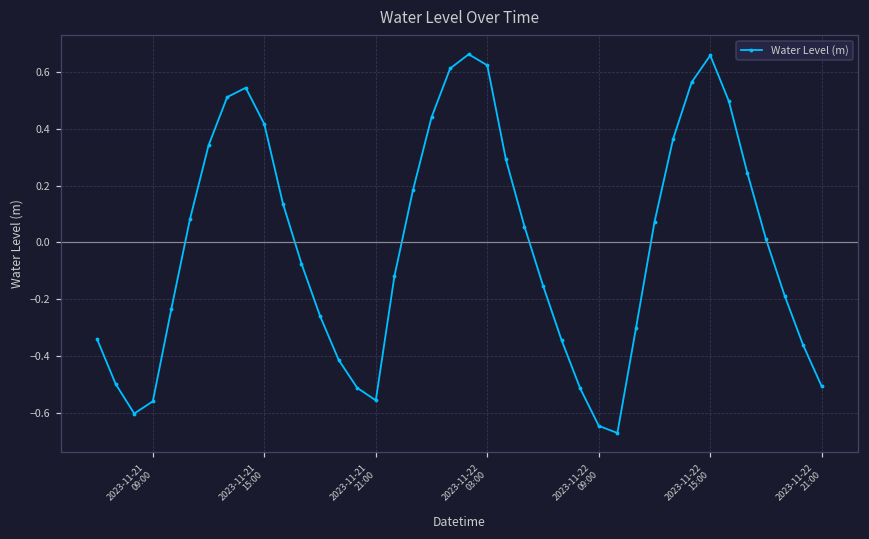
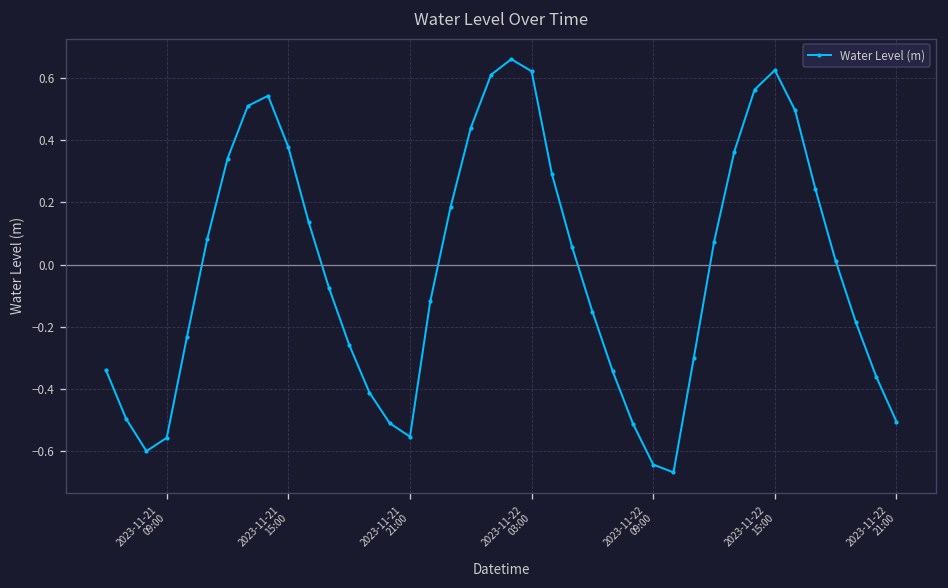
  {
    "2023-11-21 09:00": -0.56,
-   "2023-11-21 15:00": 0.42,
+   "2023-11-21 15:00": 0.38,
    "2023-11-21 21:00": -0.55,
    "2023-11-22 03:00": 0.62,
    "2023-11-22 09:00": -0.64,
-   "2023-11-22 15:00": 0.66,
+   "2023-11-22 15:00": 0.63,
    "2023-11-22 21:00": -0.51
  }
